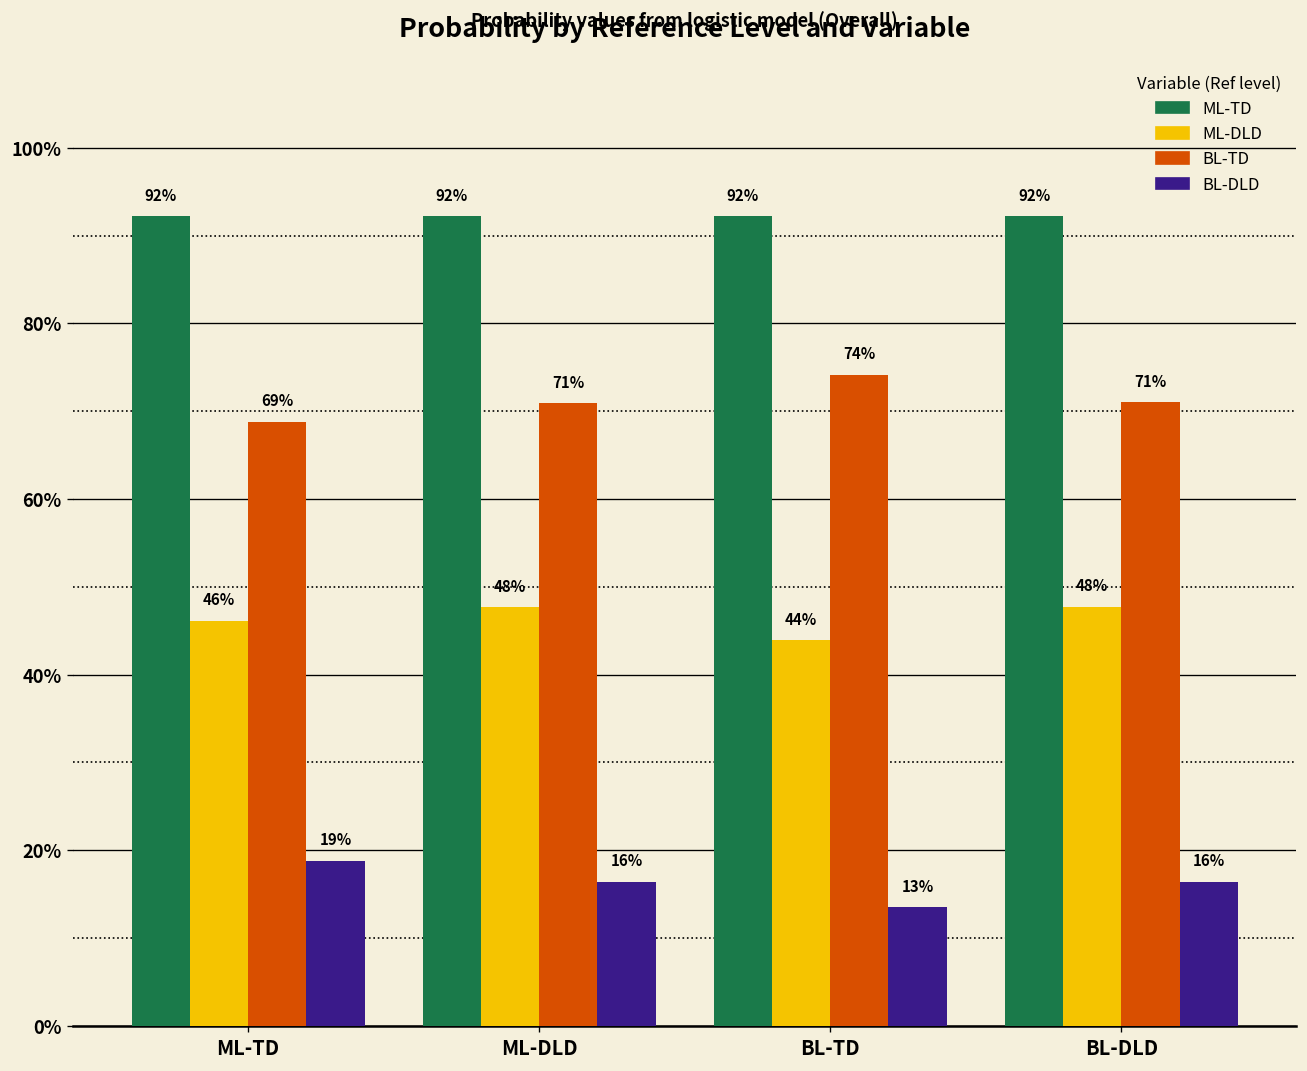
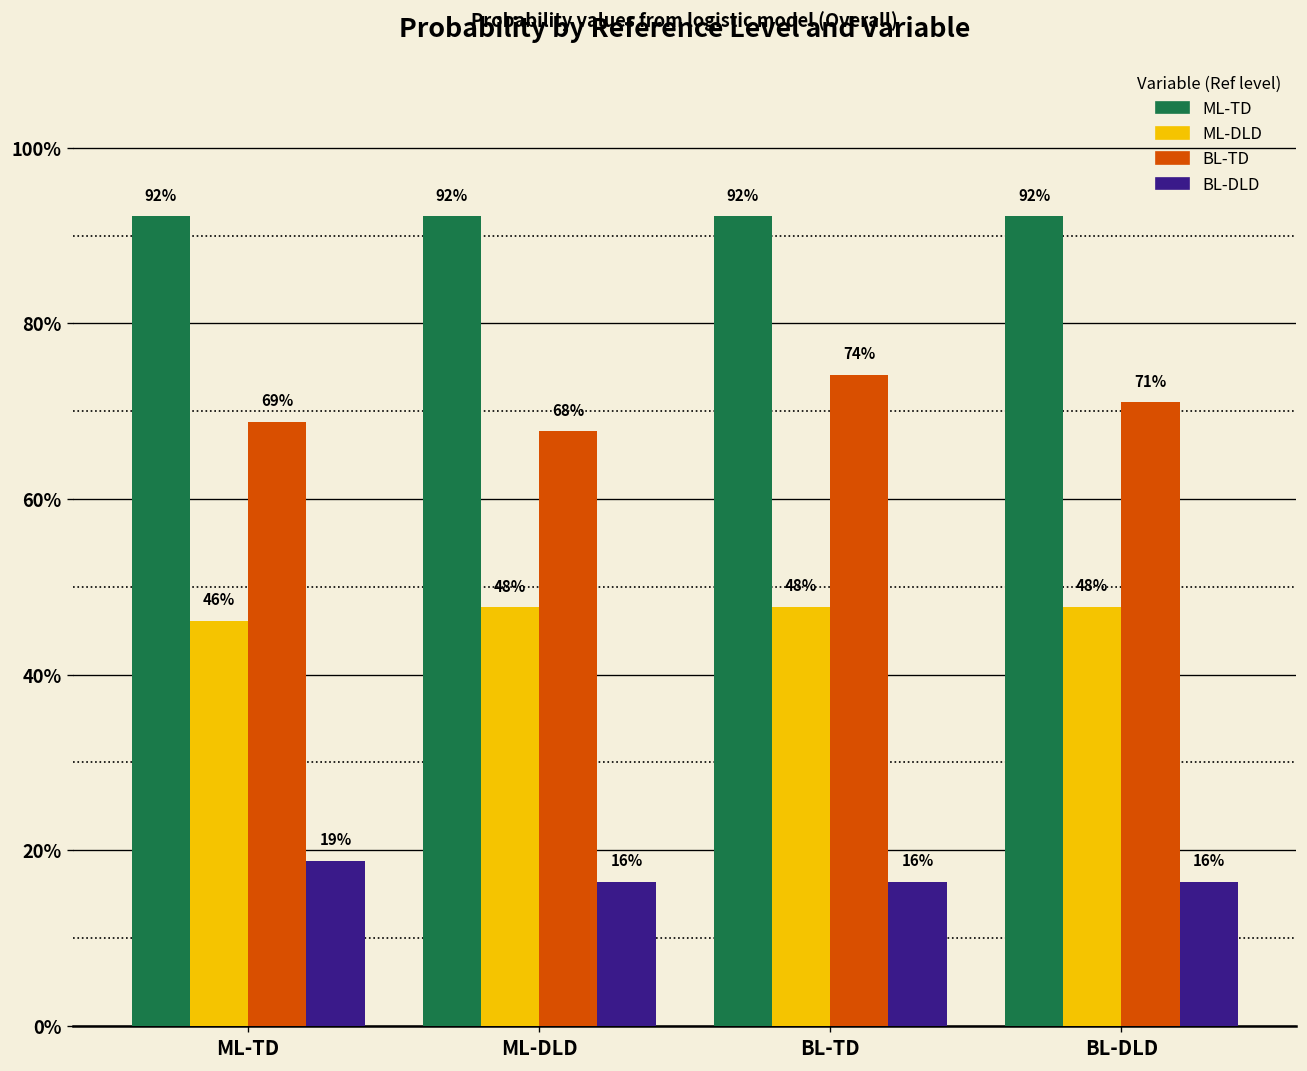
  {
    "ML-TD": {
      "ML-TD": "92%",
      "ML-DLD": "92%",
      "BL-TD": "92%",
      "BL-DLD": "92%"
    },
    "ML-DLD": {
      "ML-TD": "46%",
      "ML-DLD": "48%",
-     "BL-TD": "44%",
+     "BL-TD": "48%",
      "BL-DLD": "48%"
    },
    "BL-TD": {
      "ML-TD": "69%",
-     "ML-DLD": "71%",
+     "ML-DLD": "68%",
      "BL-TD": "74%",
      "BL-DLD": "71%"
    },
    "BL-DLD": {
      "ML-TD": "19%",
      "ML-DLD": "16%",
-     "BL-TD": "13%",
+     "BL-TD": "16%",
      "BL-DLD": "16%"
    }
  }
